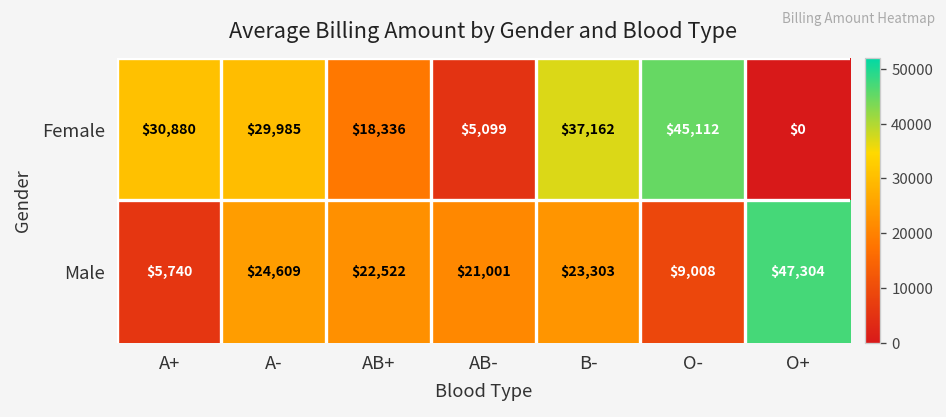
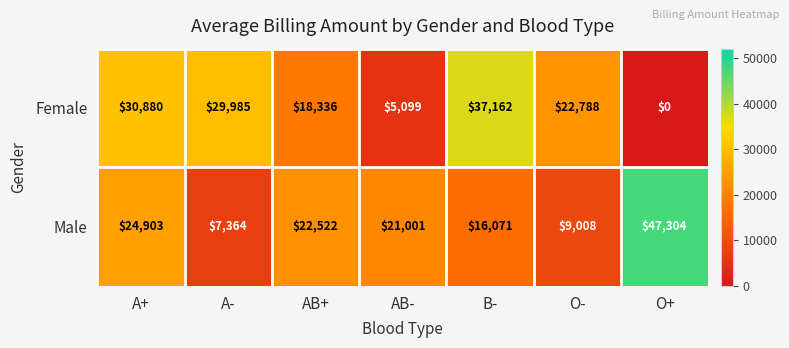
  {
    "Female": {
      "A+": "$30,880",
      "A-": "$29,985",
      "AB+": "$18,336",
      "AB-": "$5,099",
      "B-": "$37,162",
-     "O-": "$45,112",
+     "O-": "$22,788",
      "O+": "$0"
    },
    "Male": {
-     "A+": "$5,740",
-     "A-": "$24,609",
+     "A+": "$24,903",
+     "A-": "$7,364",
      "AB+": "$22,522",
      "AB-": "$21,001",
-     "B-": "$23,303",
+     "B-": "$16,071",
      "O-": "$9,008",
      "O+": "$47,304"
    }
  }
